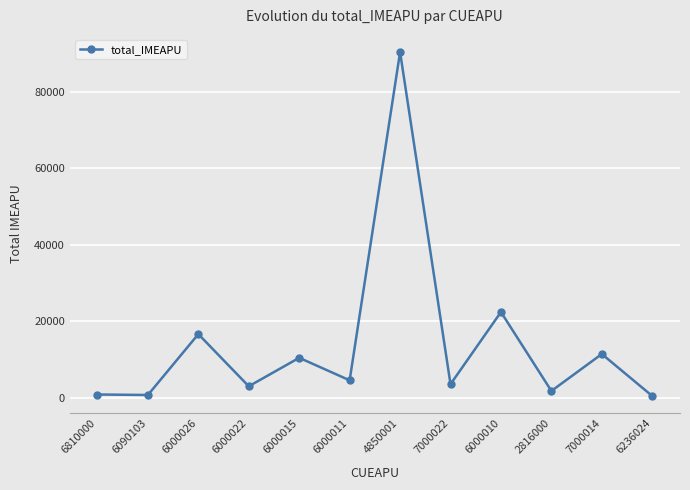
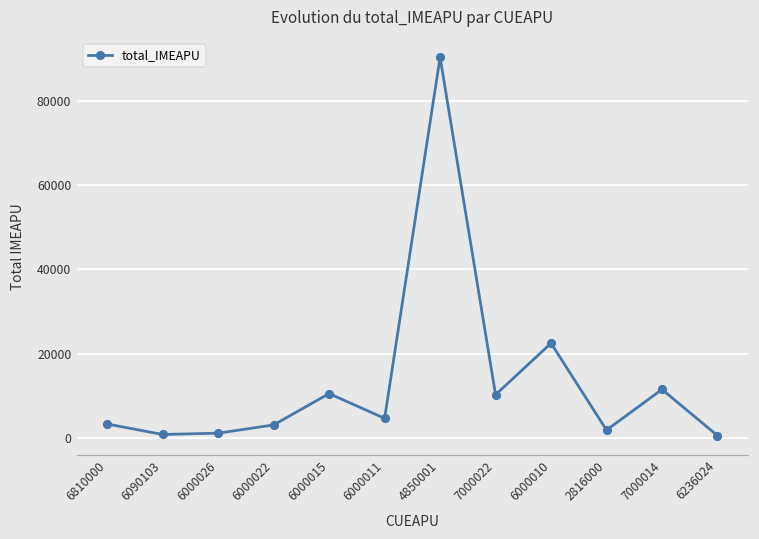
  {
-   "6810000": 1000,
+   "6810000": 3000,
    "6090103": 1000,
-   "6000026": 17000,
+   "6000026": 1000,
    "6000022": 3000,
    "6000015": 10000,
    "6000011": 5000,
    "4850001": 90000,
-   "7000022": 4000,
+   "7000022": 10000,
    "6000010": 22000,
    "2816000": 2000,
    "7000014": 11000,
    "6236024": 1000
  }
